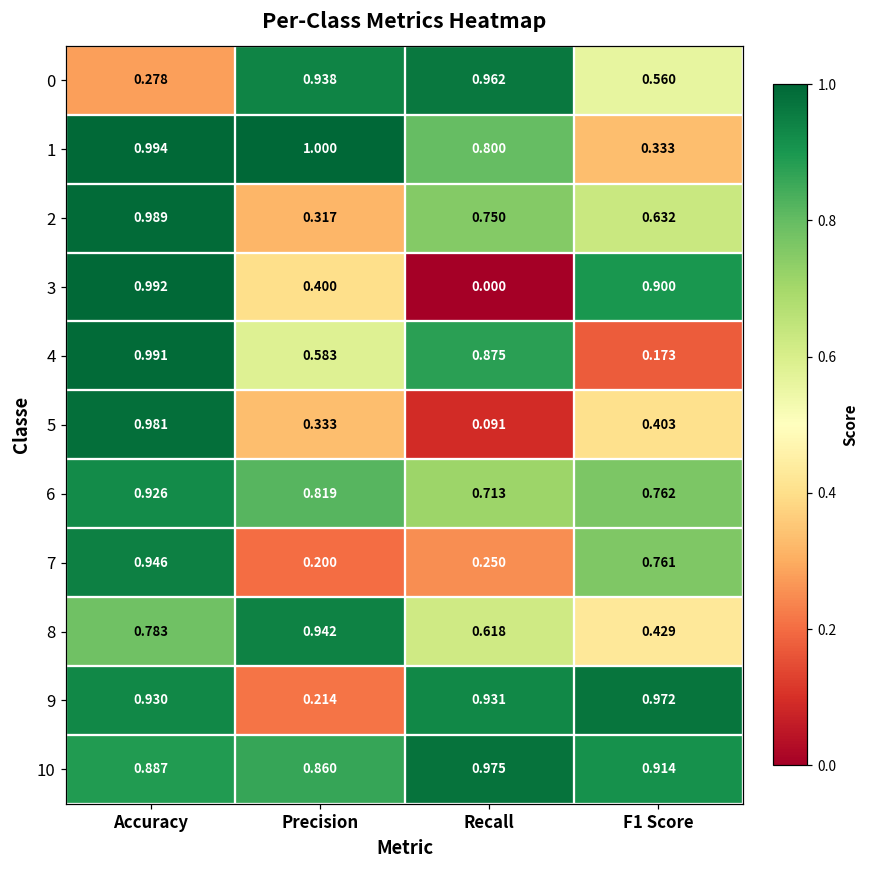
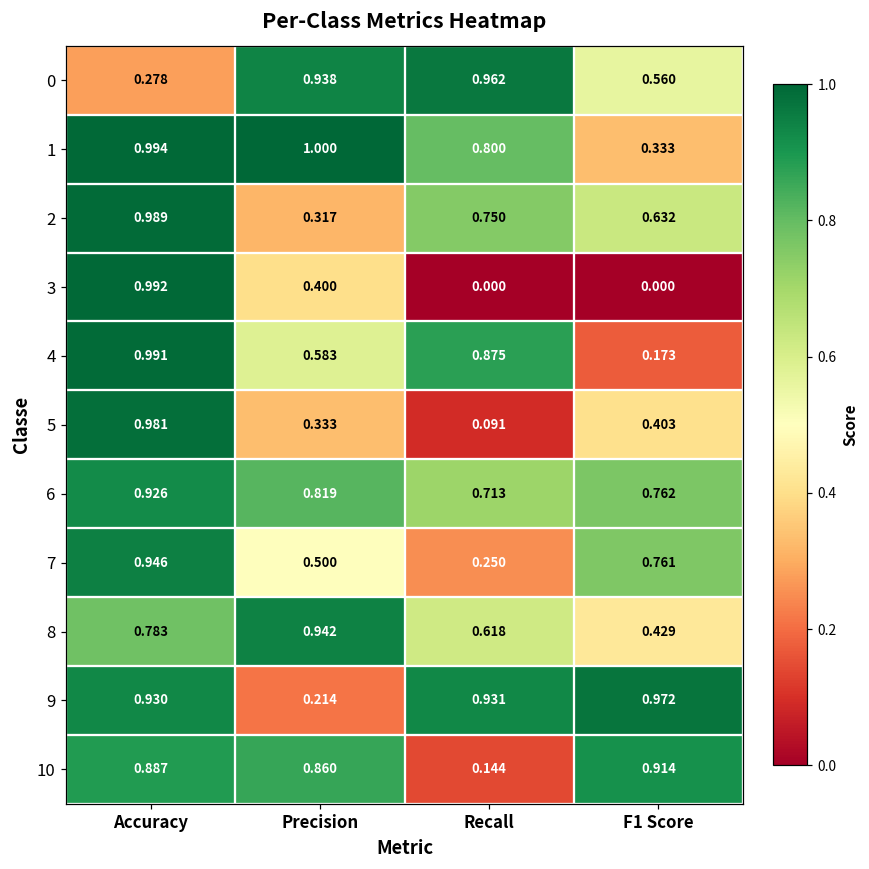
  {
    "0": {
      "Accuracy": 0.278,
      "Precision": 0.938,
      "Recall": 0.962,
      "F1 Score": 0.560
    },
    "1": {
      "Accuracy": 0.994,
      "Precision": 1.000,
      "Recall": 0.800,
      "F1 Score": 0.333
    },
    "2": {
      "Accuracy": 0.989,
      "Precision": 0.317,
      "Recall": 0.750,
      "F1 Score": 0.632
    },
    "3": {
      "Accuracy": 0.992,
      "Precision": 0.400,
      "Recall": 0.000,
-     "F1 Score": 0.900
+     "F1 Score": 0.000
    },
    "4": {
      "Accuracy": 0.991,
      "Precision": 0.583,
      "Recall": 0.875,
      "F1 Score": 0.173
    },
    "5": {
      "Accuracy": 0.981,
      "Precision": 0.333,
      "Recall": 0.091,
      "F1 Score": 0.403
    },
    "6": {
      "Accuracy": 0.926,
      "Precision": 0.819,
      "Recall": 0.713,
      "F1 Score": 0.762
    },
    "7": {
      "Accuracy": 0.946,
-     "Precision": 0.200,
+     "Precision": 0.500,
      "Recall": 0.250,
      "F1 Score": 0.761
    },
    "8": {
      "Accuracy": 0.783,
      "Precision": 0.942,
      "Recall": 0.618,
      "F1 Score": 0.429
    },
    "9": {
      "Accuracy": 0.930,
      "Precision": 0.214,
      "Recall": 0.931,
      "F1 Score": 0.972
    },
    "10": {
      "Accuracy": 0.887,
      "Precision": 0.860,
-     "Recall": 0.975,
+     "Recall": 0.144,
      "F1 Score": 0.914
    }
  }
